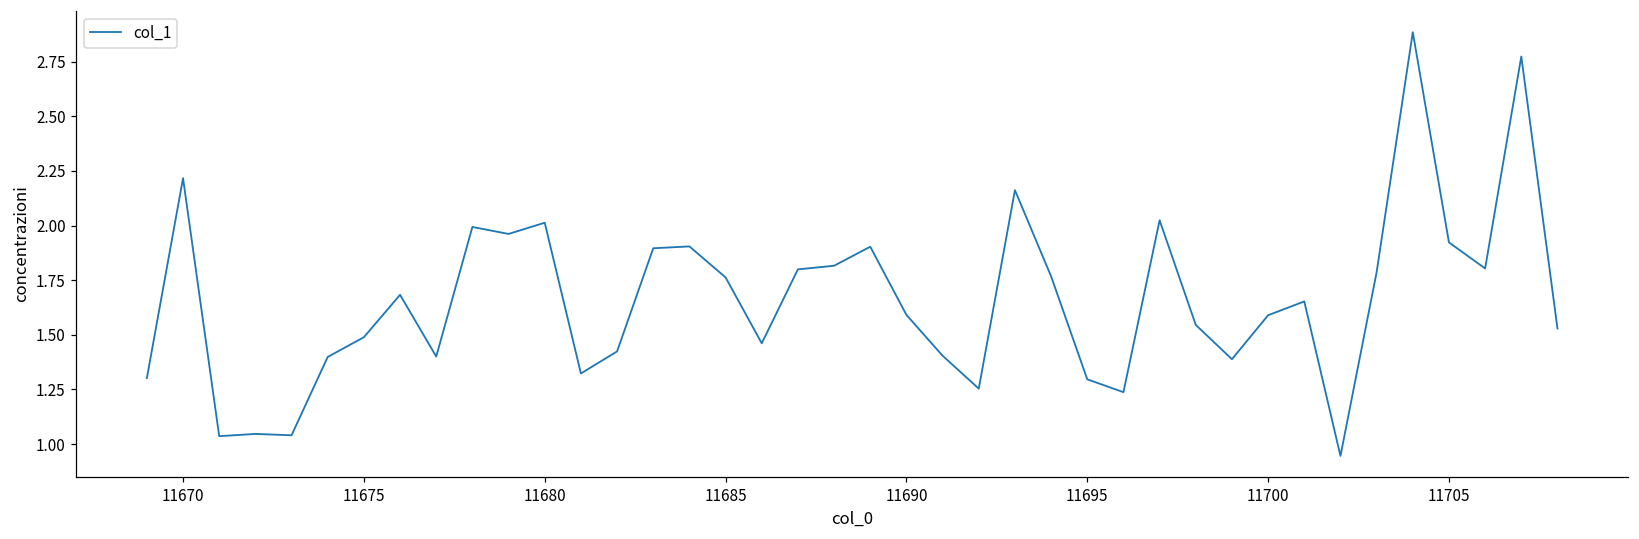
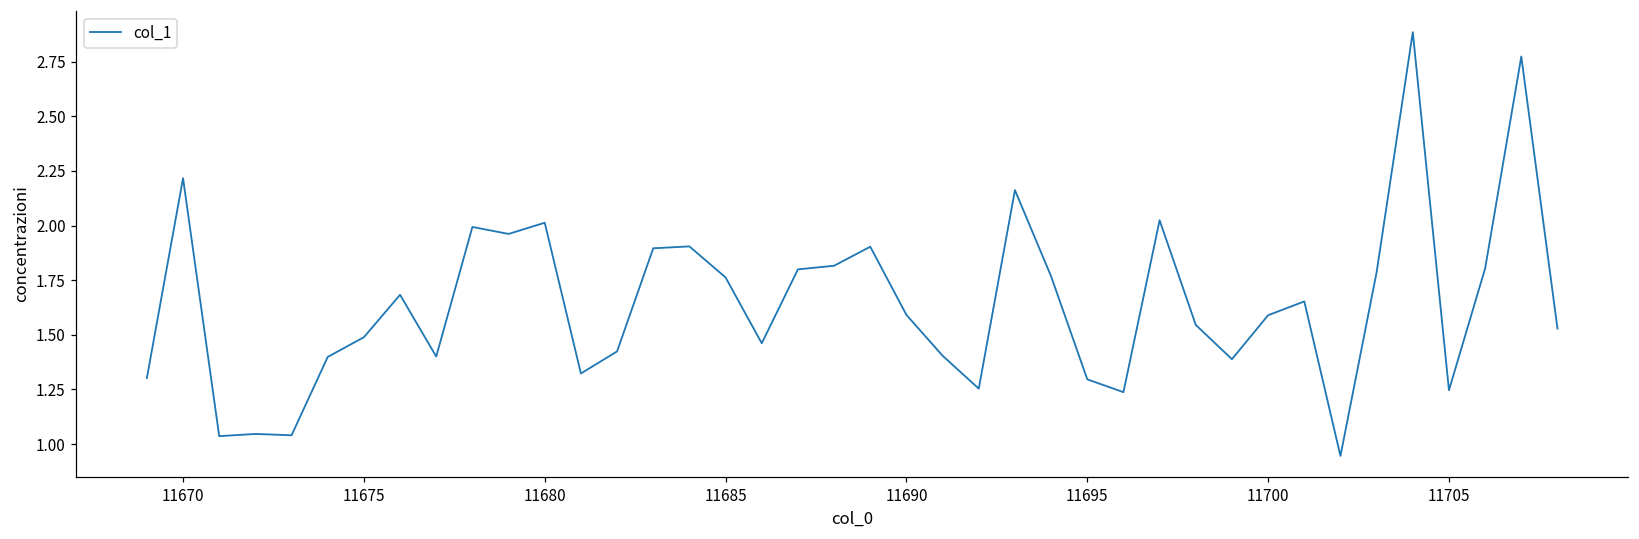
  {
    "11670": 2.22,
    "11675": 1.49,
    "11680": 2.01,
    "11685": 1.76,
    "11690": 1.59,
    "11695": 1.30,
    "11700": 1.59,
-   "11705": 1.92
+   "11705": 1.25
  }
